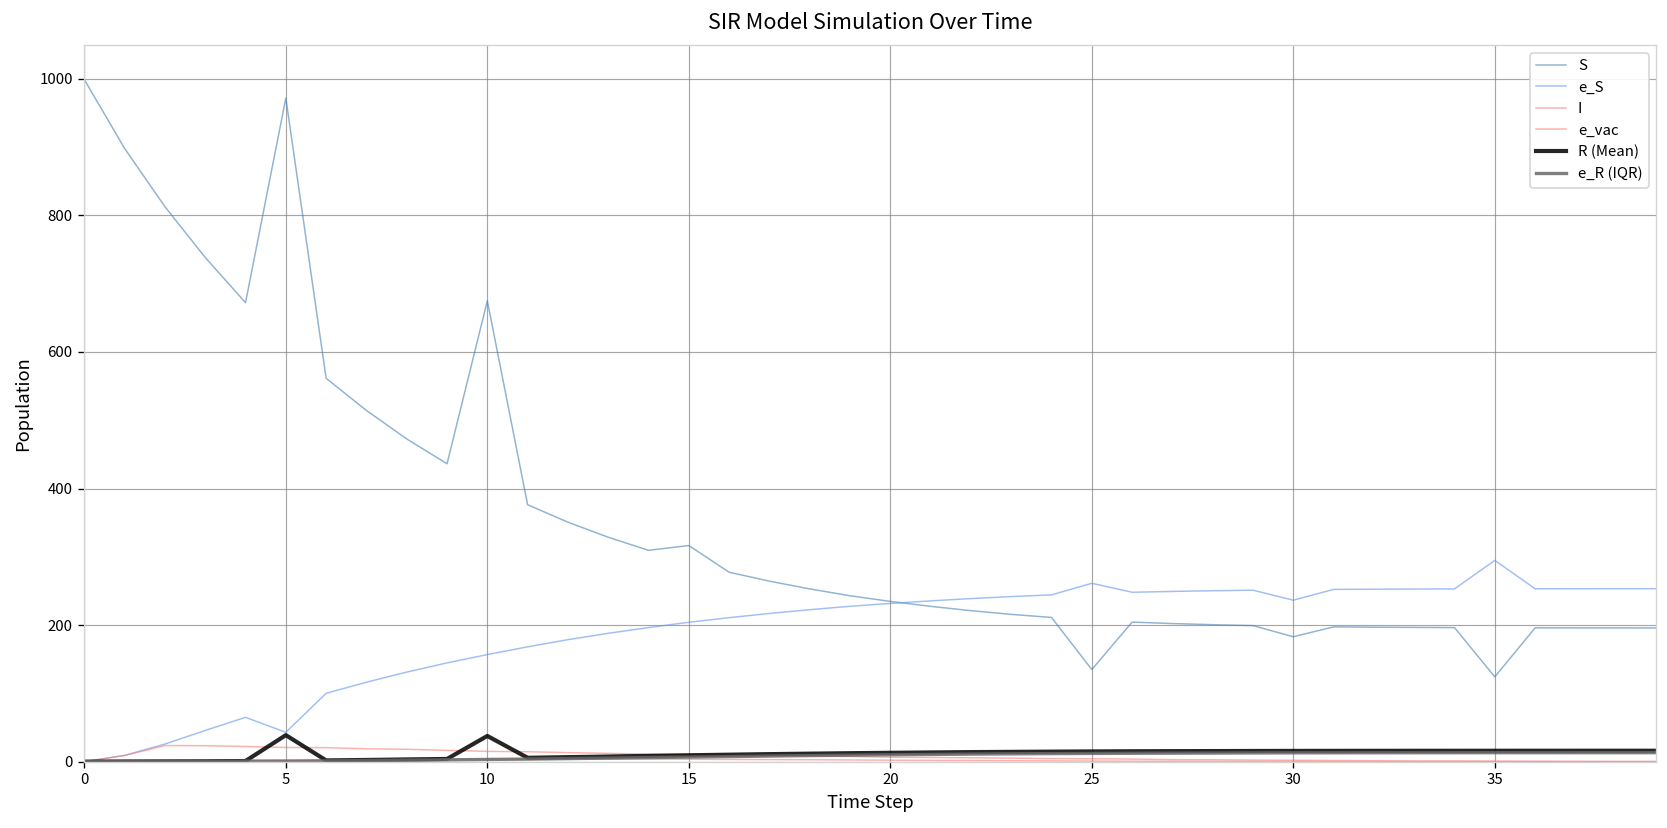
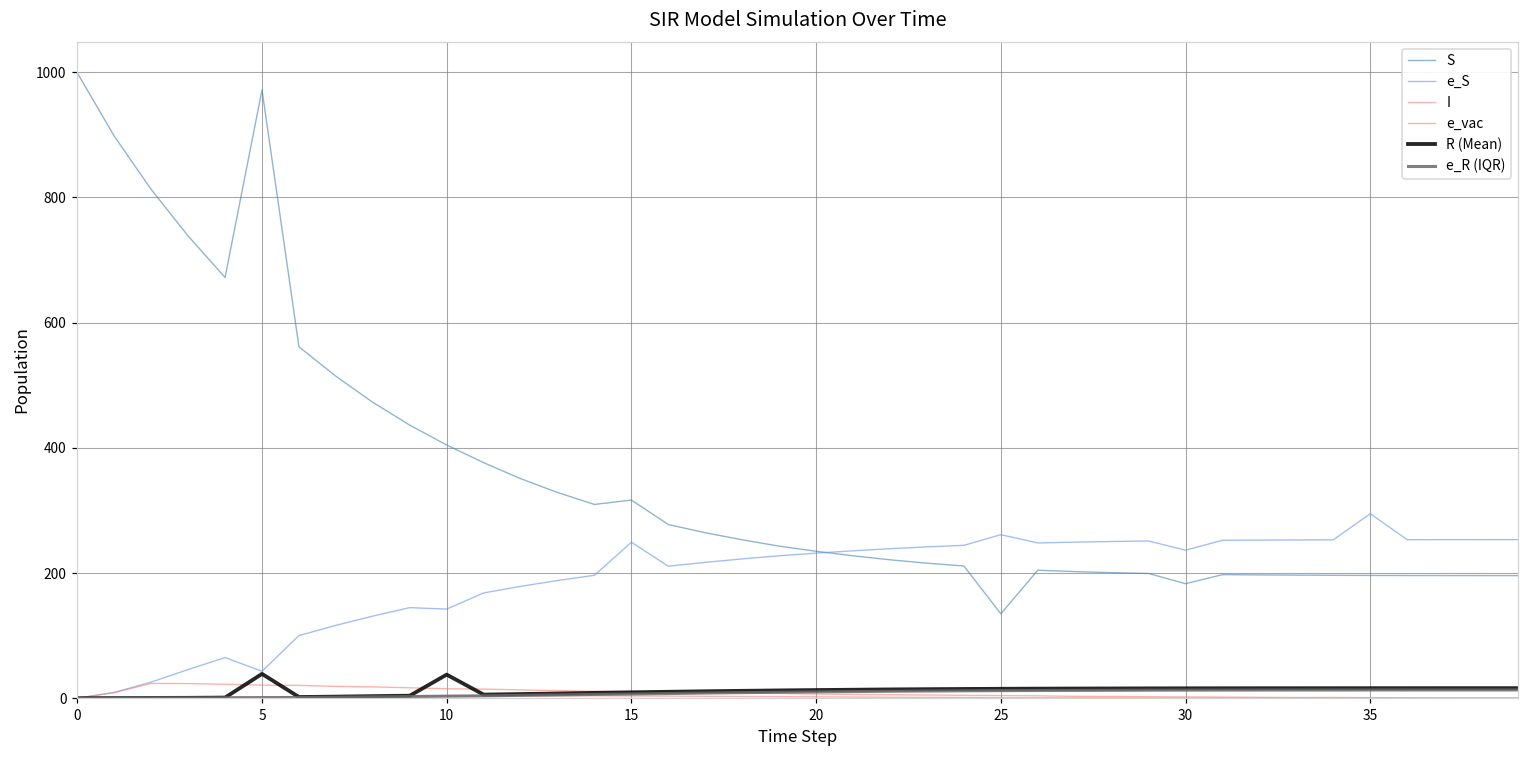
  {
    "S": {
      "0": 1000,
      "5": 970,
-     "10": 670,
+     "10": 400,
      "15": 320,
      "25": 130,
      "30": 180,
-     "35": 120
+     "35": 200
    },
    "e_S": {
-     "10": 160,
-     "15": 200,
+     "10": 140,
+     "15": 250,
      "25": 260,
      "30": 240,
      "35": 290
    },
    "R (Mean)": {
      "10": 40
    }
  }
